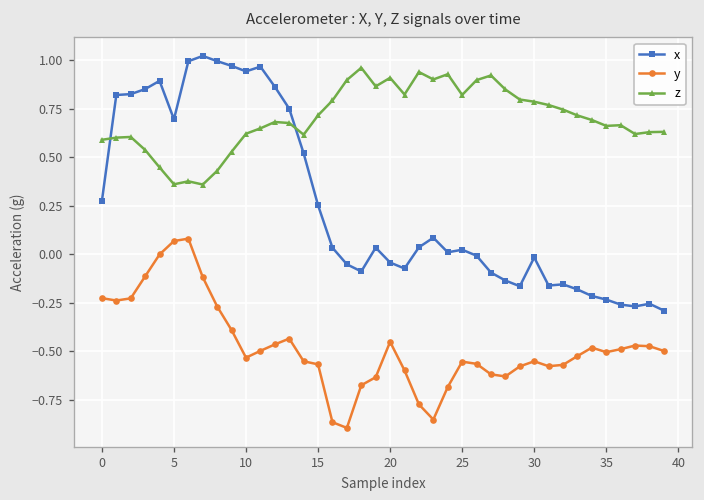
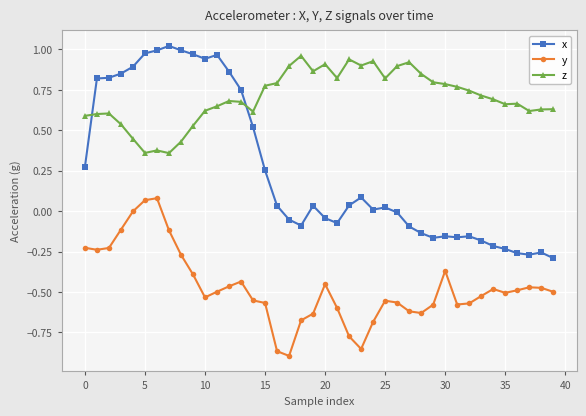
  {
    "x": {
      "0": 0.27,
-     "5": 0.69,
+     "5": 0.98,
      "10": 0.94,
      "15": 0.25,
      "20": -0.04,
      "25": 0.02,
-     "30": -0.02,
+     "30": -0.16,
      "35": -0.23
    },
    "y": {
      "0": -0.23,
      "5": 0.07,
      "10": -0.53,
      "15": -0.57,
      "20": -0.45,
      "25": -0.55,
-     "30": -0.55,
+     "30": -0.37,
      "35": -0.50
    },
    "z": {
      "0": 0.59,
      "5": 0.36,
      "10": 0.62,
-     "15": 0.72,
+     "15": 0.78,
      "20": 0.91,
      "25": 0.82,
      "30": 0.79,
      "35": 0.66
    }
  }
